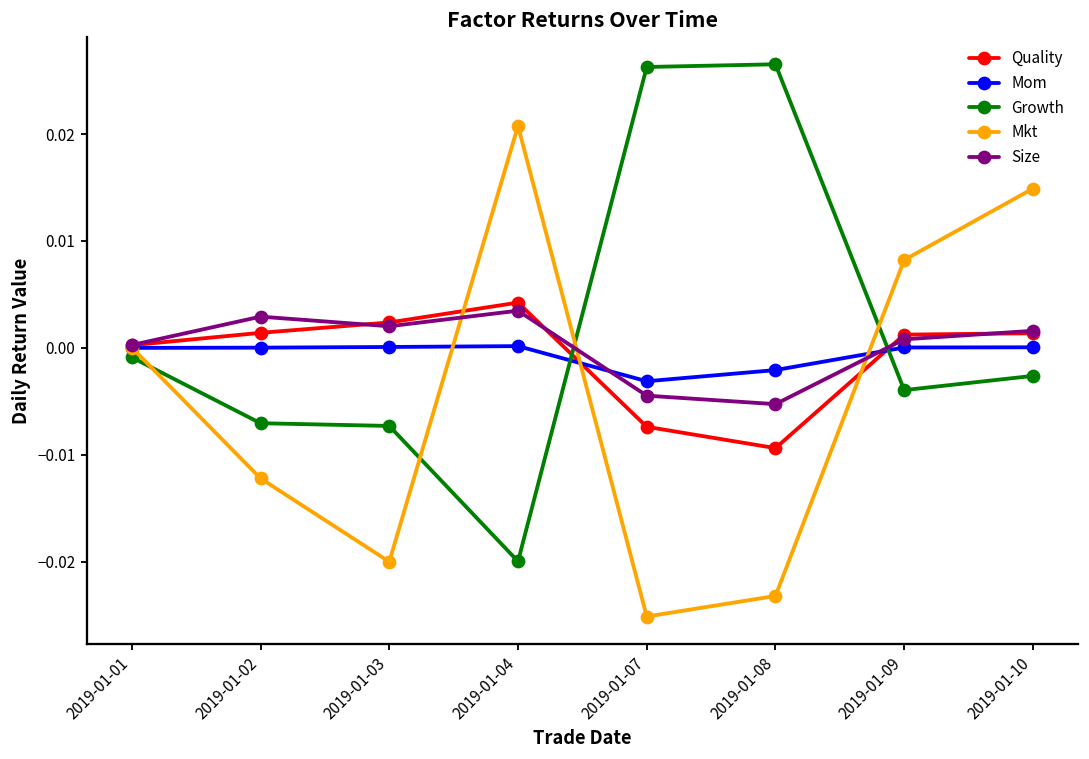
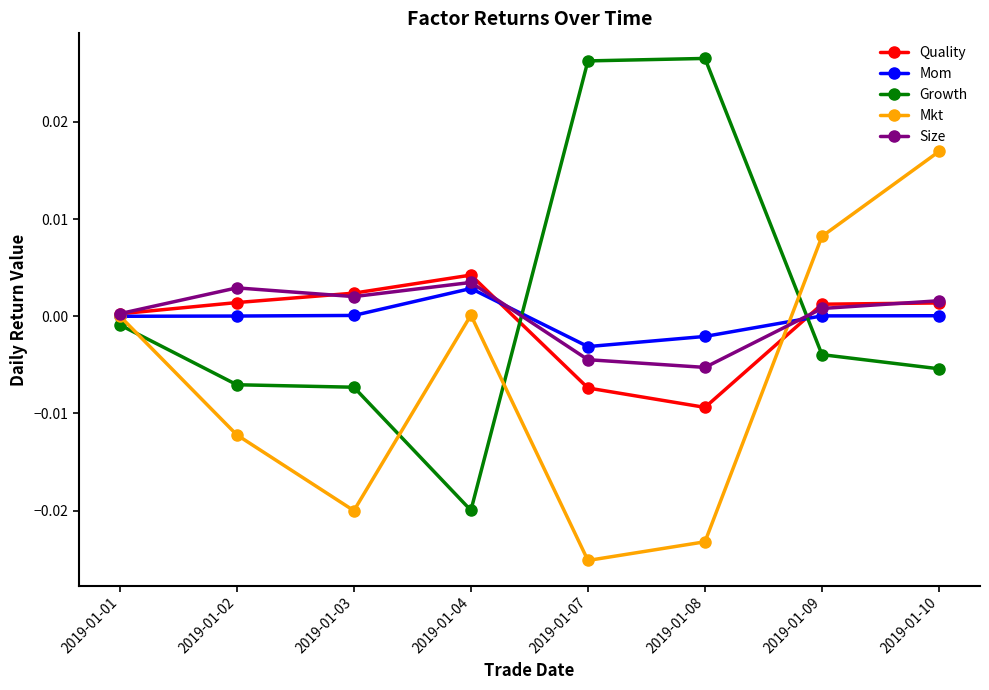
  {
    "Quality": {
      "2019-01-02": 0.001,
      "2019-01-03": 0.002,
      "2019-01-04": 0.004,
      "2019-01-07": -0.007,
      "2019-01-08": -0.009,
      "2019-01-09": 0.001
    },
    "Mom": {
      "2019-01-02": 0.000,
      "2019-01-03": 0.000,
-     "2019-01-04": 0.000,
+     "2019-01-04": 0.003,
      "2019-01-07": -0.003,
      "2019-01-08": -0.002,
      "2019-01-09": 0.000,
      "2019-01-10": 0.000
    },
    "Growth": {
      "2019-01-01": -0.001,
      "2019-01-02": -0.007,
      "2019-01-03": -0.007,
      "2019-01-04": -0.020,
      "2019-01-07": 0.026,
      "2019-01-08": 0.027,
      "2019-01-09": -0.004,
-     "2019-01-10": -0.003
+     "2019-01-10": -0.005
    },
    "Mkt": {
      "2019-01-02": -0.012,
      "2019-01-03": -0.020,
-     "2019-01-04": 0.021,
+     "2019-01-04": 0.000,
      "2019-01-07": -0.025,
      "2019-01-08": -0.023,
      "2019-01-09": 0.008,
-     "2019-01-10": 0.015
+     "2019-01-10": 0.017
    },
    "Size": {
      "2019-01-02": 0.003,
      "2019-01-03": 0.002,
      "2019-01-04": 0.003,
      "2019-01-07": -0.004,
      "2019-01-08": -0.005,
      "2019-01-09": 0.001
    }
  }
